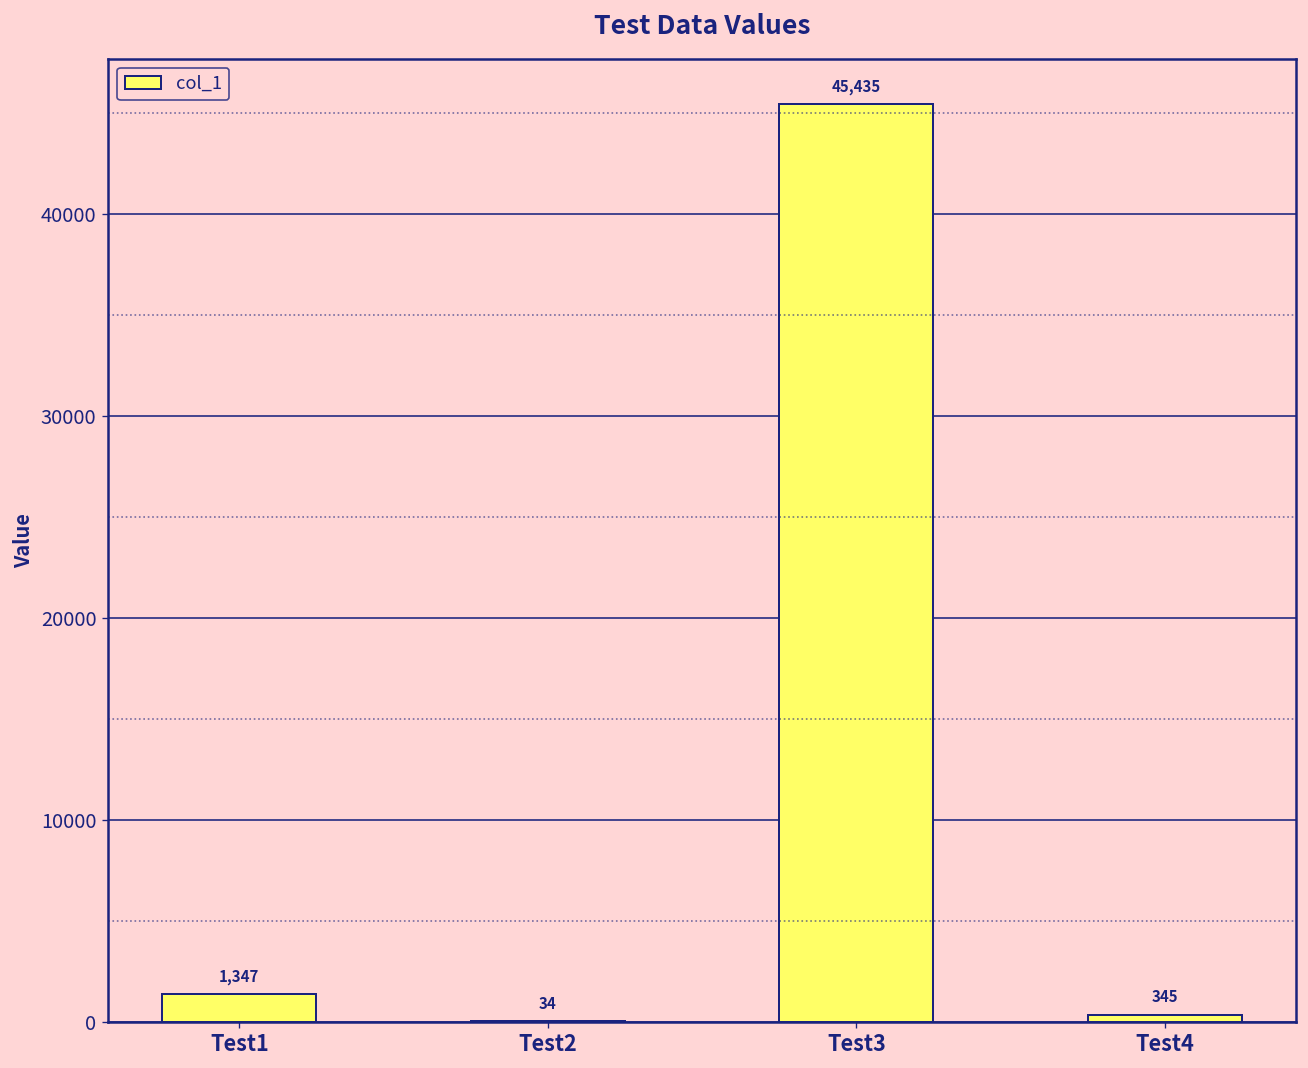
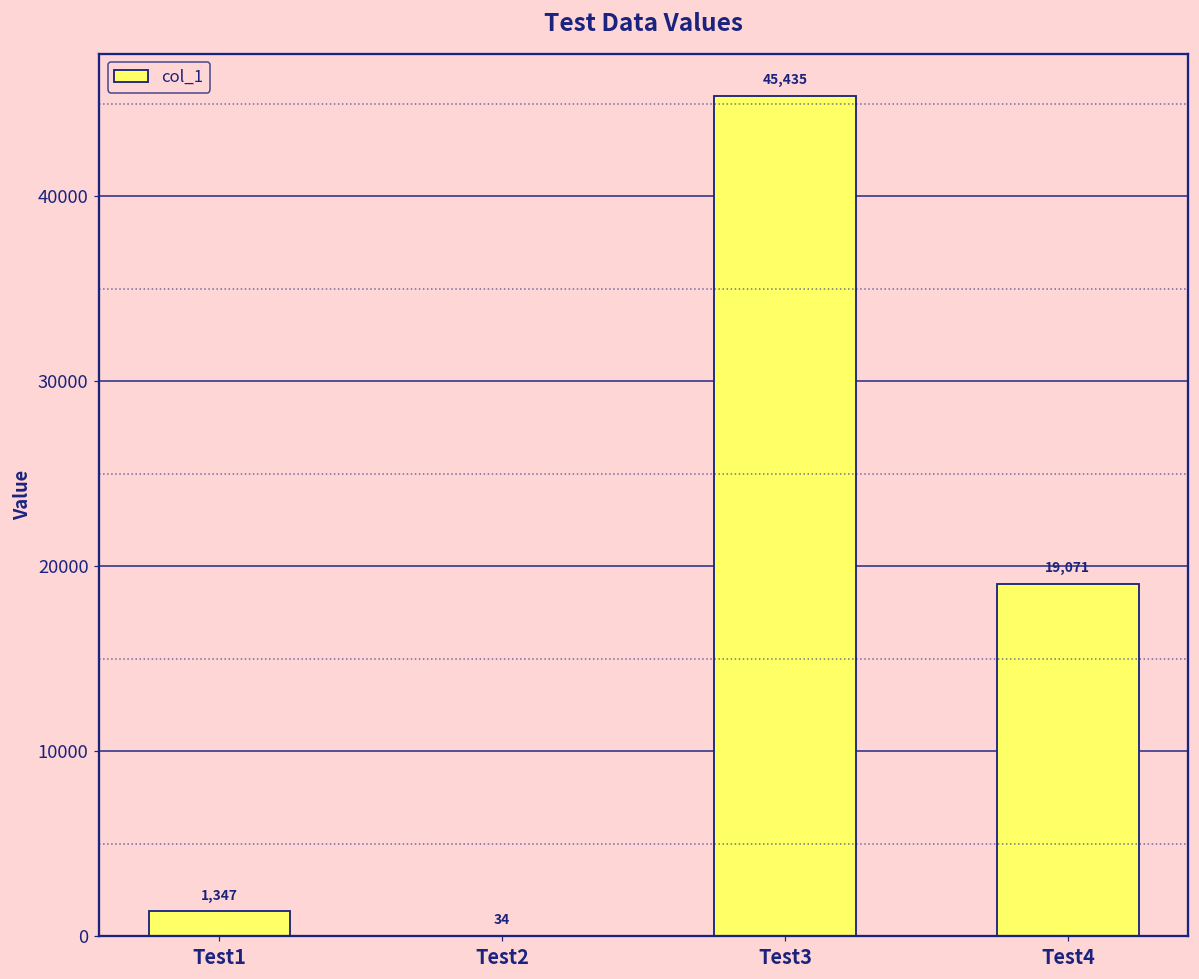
  {
    "Test1": "1,347",
    "Test2": "34",
    "Test3": "45,435",
-   "Test4": "345"
+   "Test4": "19,071"
  }
